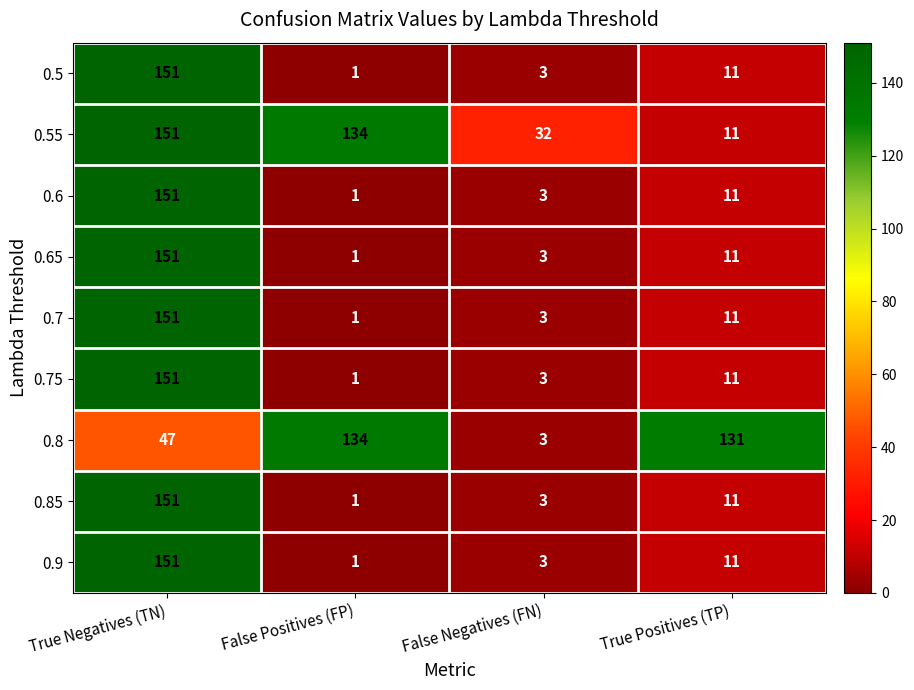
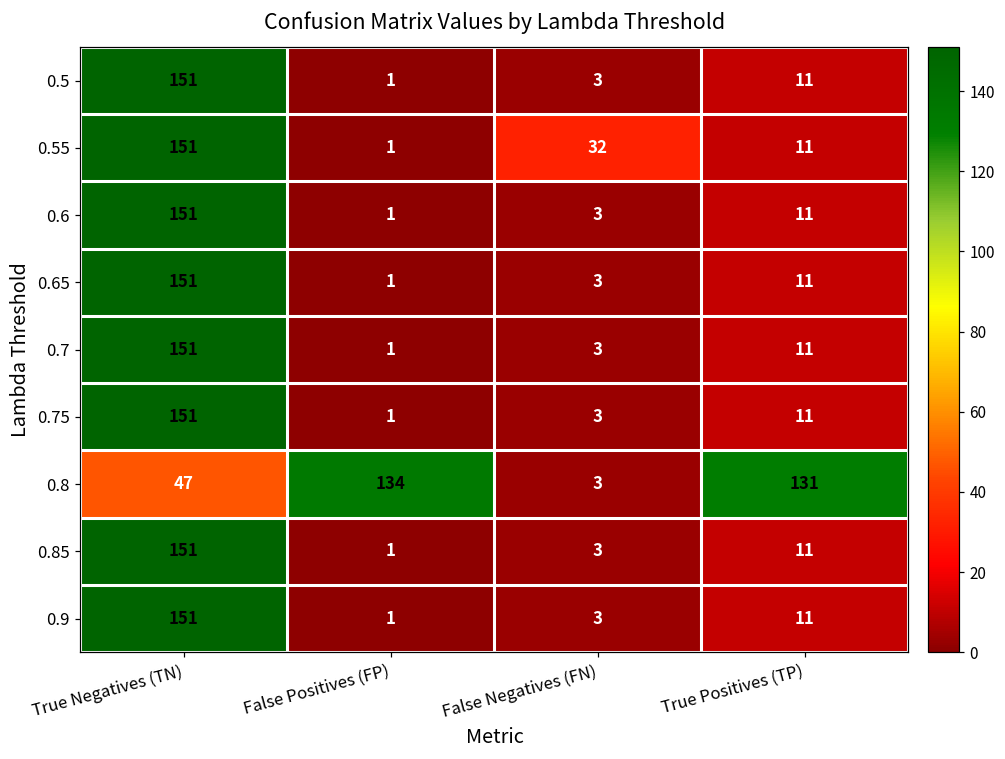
  {
    "0.5": {
      "True Negatives (TN)": 151,
      "False Positives (FP)": 1,
      "False Negatives (FN)": 3,
      "True Positives (TP)": 11
    },
    "0.55": {
      "True Negatives (TN)": 151,
-     "False Positives (FP)": 134,
+     "False Positives (FP)": 1,
      "False Negatives (FN)": 32,
      "True Positives (TP)": 11
    },
    "0.6": {
      "True Negatives (TN)": 151,
      "False Positives (FP)": 1,
      "False Negatives (FN)": 3,
      "True Positives (TP)": 11
    },
    "0.65": {
      "True Negatives (TN)": 151,
      "False Positives (FP)": 1,
      "False Negatives (FN)": 3,
      "True Positives (TP)": 11
    },
    "0.7": {
      "True Negatives (TN)": 151,
      "False Positives (FP)": 1,
      "False Negatives (FN)": 3,
      "True Positives (TP)": 11
    },
    "0.75": {
      "True Negatives (TN)": 151,
      "False Positives (FP)": 1,
      "False Negatives (FN)": 3,
      "True Positives (TP)": 11
    },
    "0.8": {
      "True Negatives (TN)": 47,
      "False Positives (FP)": 134,
      "False Negatives (FN)": 3,
      "True Positives (TP)": 131
    },
    "0.85": {
      "True Negatives (TN)": 151,
      "False Positives (FP)": 1,
      "False Negatives (FN)": 3,
      "True Positives (TP)": 11
    },
    "0.9": {
      "True Negatives (TN)": 151,
      "False Positives (FP)": 1,
      "False Negatives (FN)": 3,
      "True Positives (TP)": 11
    }
  }
